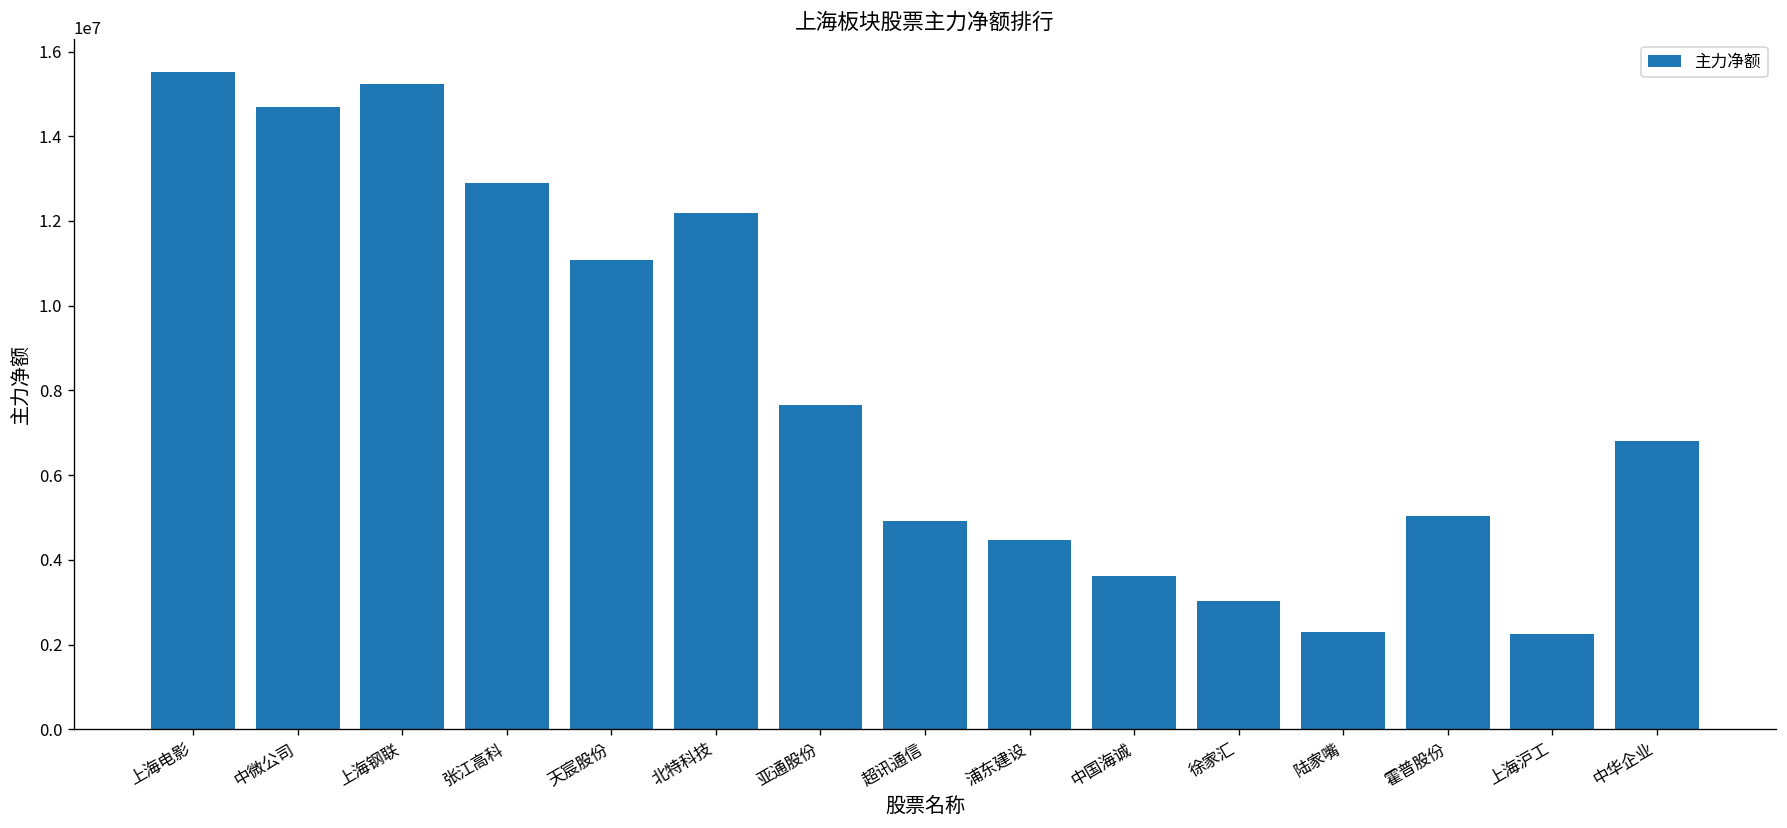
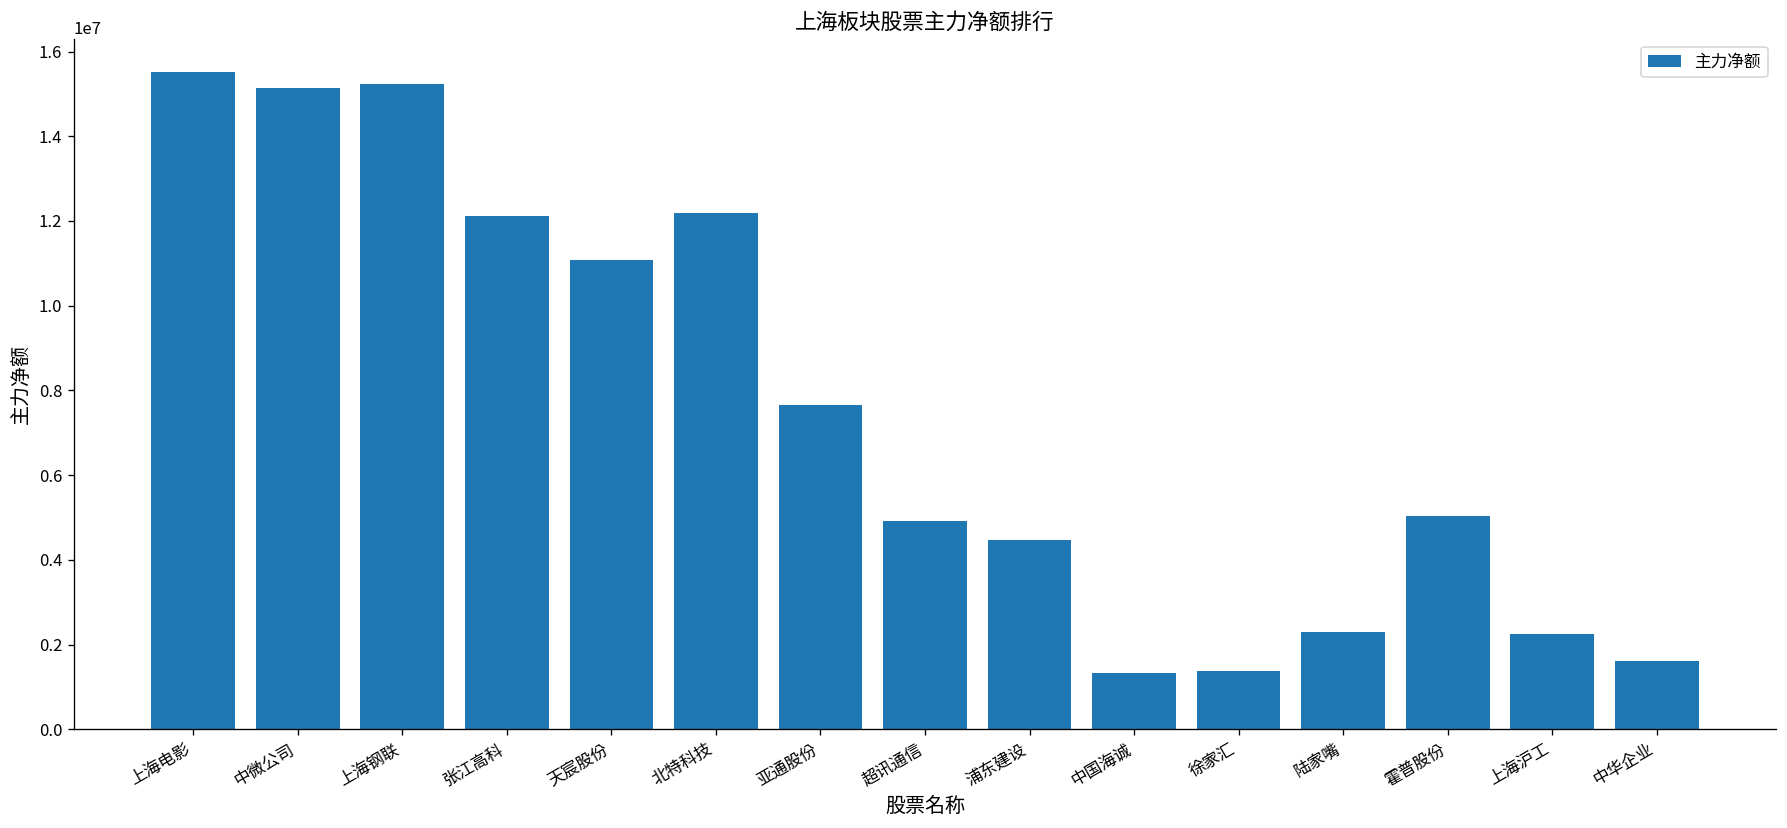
  {
    "上海电影": 15500000,
-   "中微公司": 14700000,
+   "中微公司": 15100000,
    "上海钢联": 15200000,
-   "张江高科": 12900000,
+   "张江高科": 12100000,
    "天宸股份": 11100000,
    "北特科技": 12200000,
    "亚通股份": 7700000,
    "超讯通信": 4900000,
    "浦东建设": 4500000,
-   "中国海诚": 3600000,
-   "徐家汇": 3000000,
+   "中国海诚": 1300000,
+   "徐家汇": 1400000,
    "陆家嘴": 2300000,
    "霍普股份": 5000000,
    "上海沪工": 2300000,
-   "中华企业": 6800000
+   "中华企业": 1600000
  }
